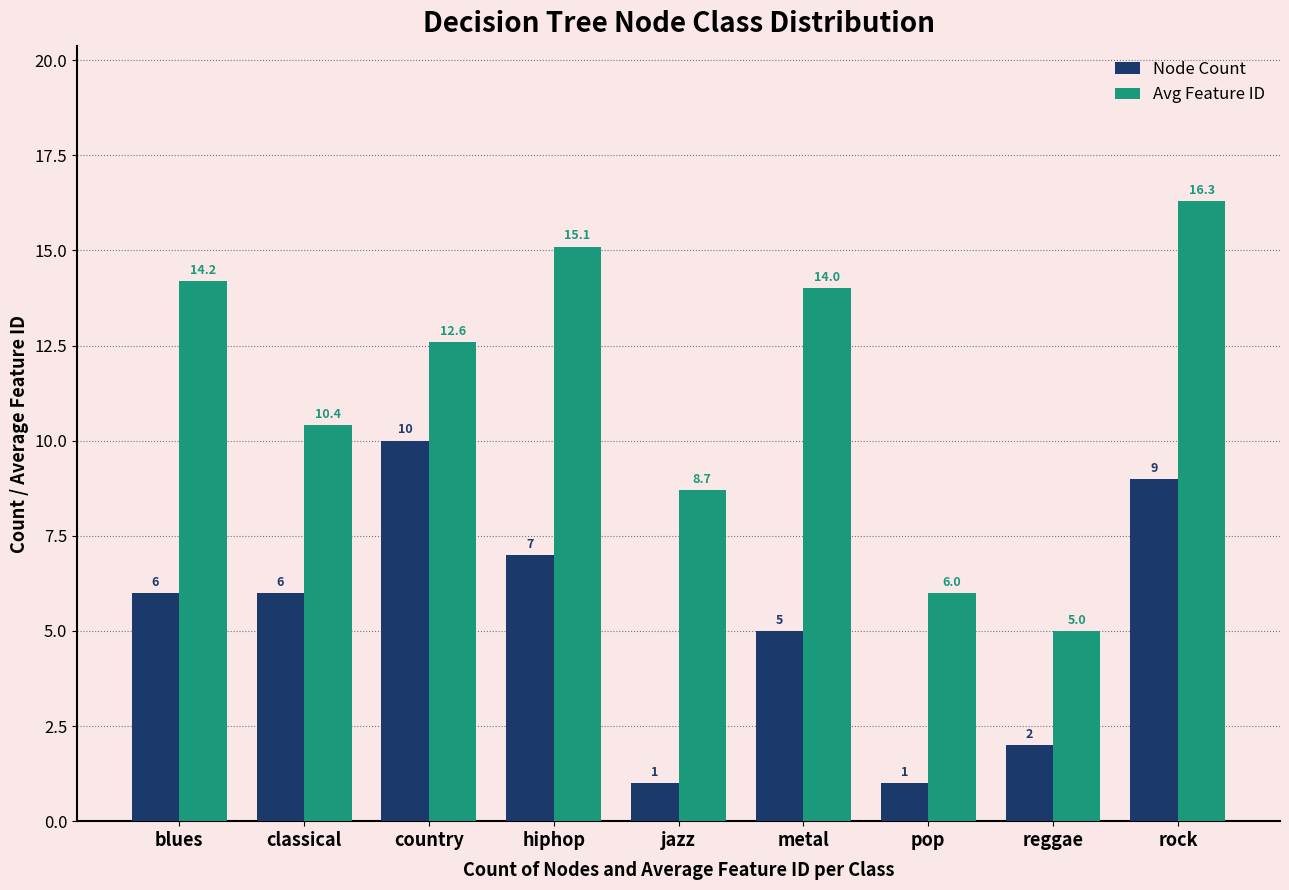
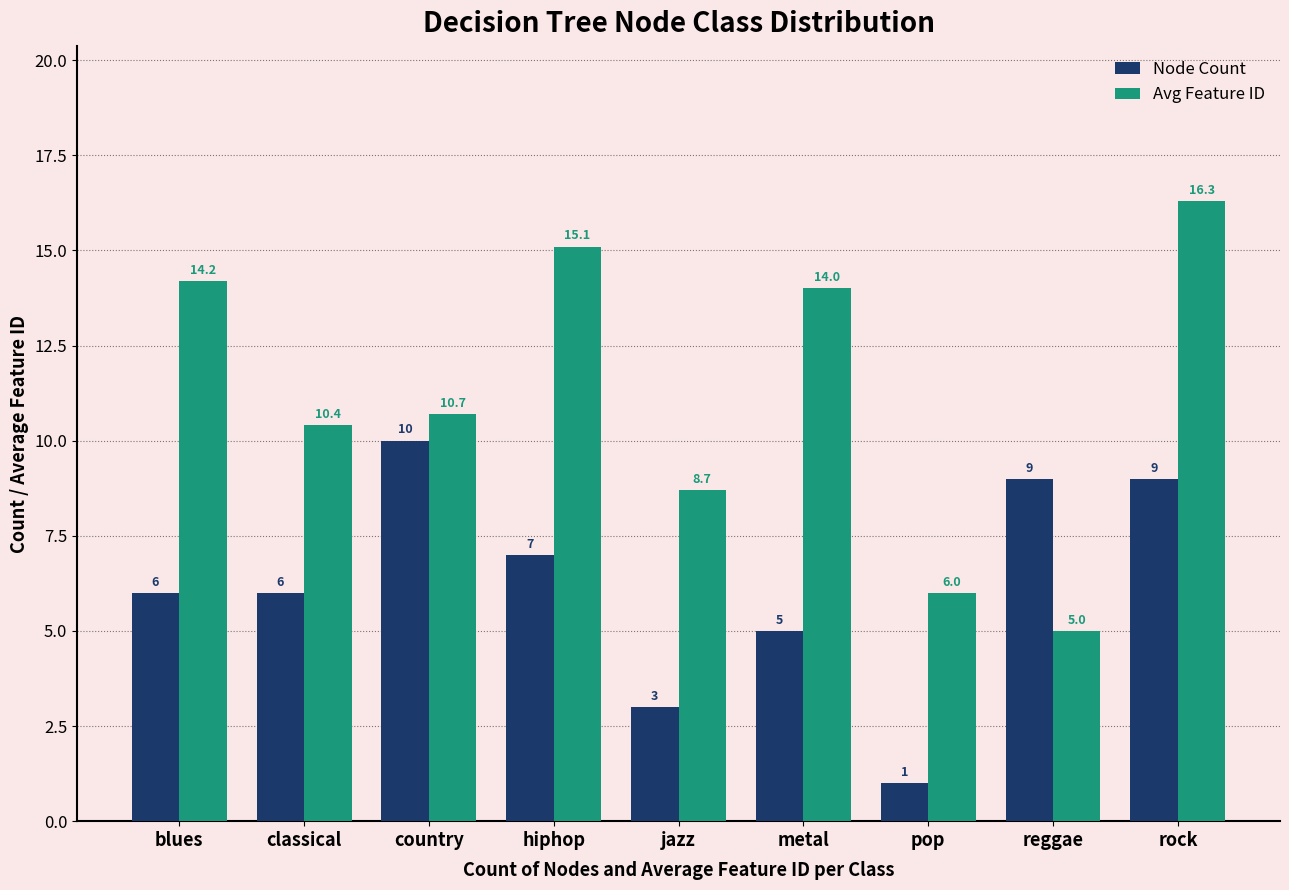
  {
    "Node Count": {
      "blues": 6,
      "classical": 6,
      "country": 10,
      "hiphop": 7,
-     "jazz": 1,
+     "jazz": 3,
      "metal": 5,
      "pop": 1,
-     "reggae": 2,
+     "reggae": 9,
      "rock": 9
    },
    "Avg Feature ID": {
      "blues": 14.2,
      "classical": 10.4,
-     "country": 12.6,
+     "country": 10.7,
      "hiphop": 15.1,
      "jazz": 8.7,
      "metal": 14.0,
      "pop": 6.0,
      "reggae": 5.0,
      "rock": 16.3
    }
  }
